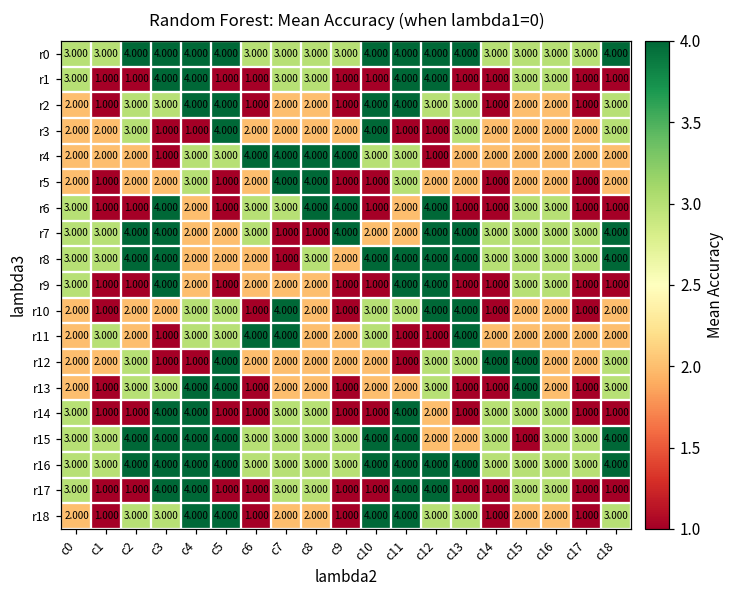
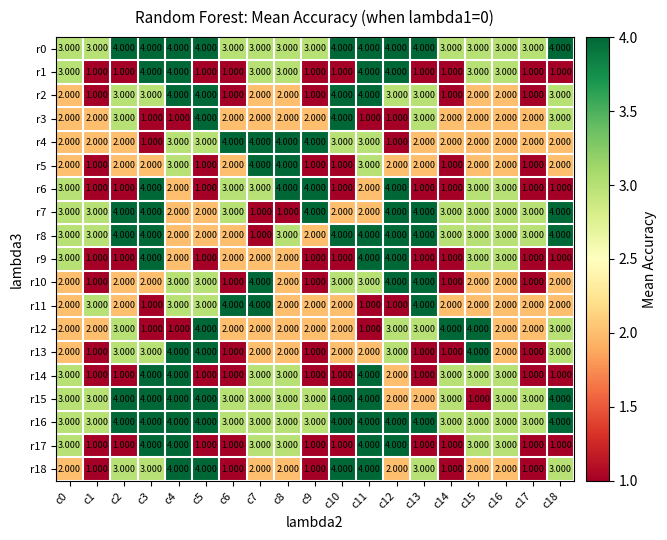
  {
    "r11": {
      "c0": 2.000,
      "c1": 3.000,
      "c2": 2.000,
      "c3": 1.000,
      "c4": 3.000,
      "c5": 3.000,
      "c6": 4.000,
      "c7": 4.000,
      "c8": 2.000,
      "c9": 2.000,
-     "c10": 3.000,
+     "c10": 2.000,
      "c11": 1.000,
      "c12": 1.000,
      "c13": 4.000,
      "c14": 2.000,
      "c15": 2.000,
      "c16": 2.000,
      "c17": 2.000,
      "c18": 2.000
    },
    "r18": {
      "c0": 2.000,
      "c1": 1.000,
      "c2": 3.000,
      "c3": 3.000,
      "c4": 4.000,
      "c5": 4.000,
      "c6": 1.000,
      "c7": 2.000,
      "c8": 2.000,
      "c9": 1.000,
      "c10": 4.000,
      "c11": 4.000,
-     "c12": 3.000,
+     "c12": 2.000,
      "c13": 3.000,
      "c14": 1.000,
      "c15": 2.000,
      "c16": 2.000,
      "c17": 1.000,
      "c18": 3.000
    }
  }
